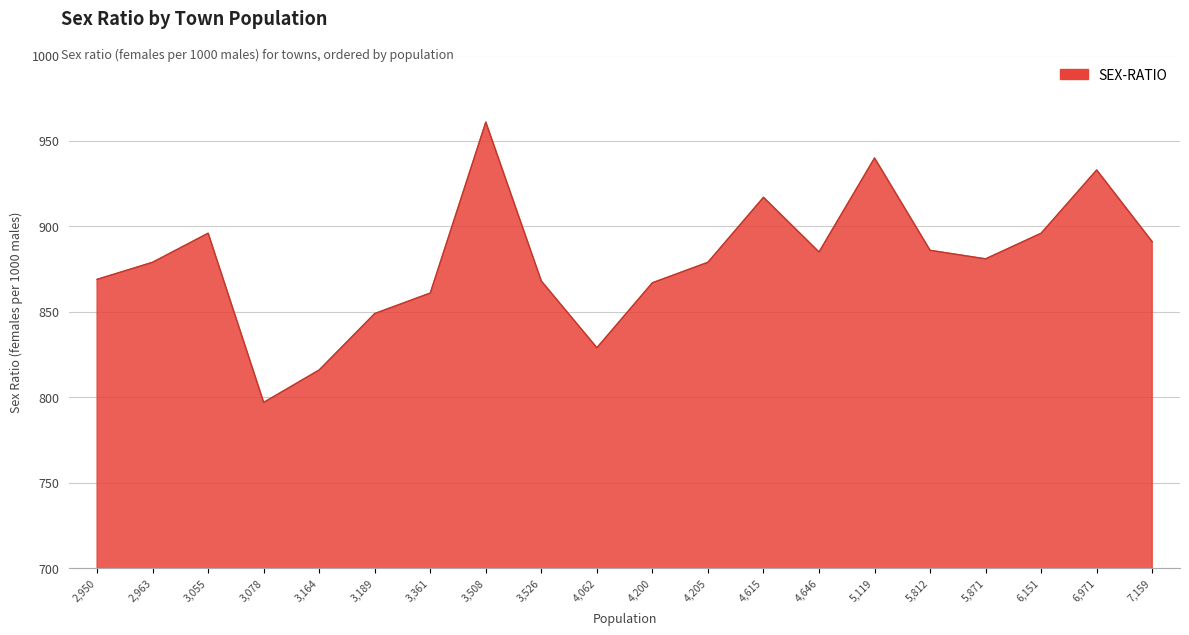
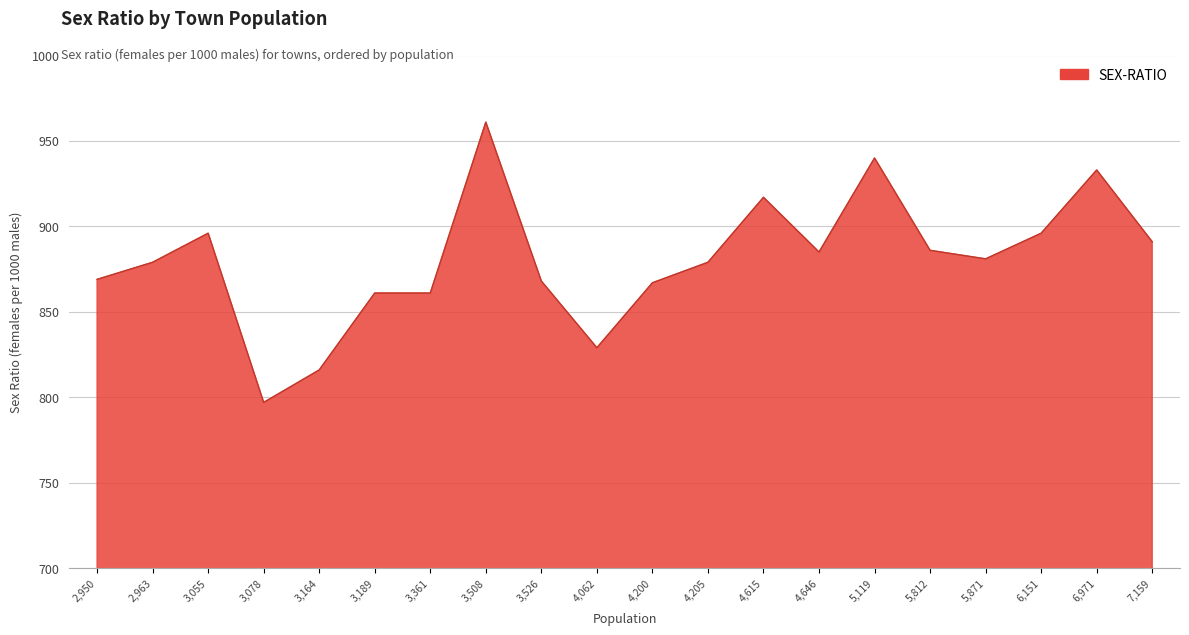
  {
    "2,950": 869,
    "2,963": 879,
    "3,055": 896,
    "3,078": 797,
    "3,164": 816,
-   "3,189": 849,
+   "3,189": 861,
    "3,361": 861,
    "3,508": 961,
    "3,526": 868,
    "4,062": 829,
    "4,200": 867,
    "4,205": 879,
    "4,615": 917,
    "4,646": 885,
    "5,119": 940,
    "5,812": 886,
    "5,871": 881,
    "6,151": 896,
    "6,971": 933,
    "7,159": 891
  }
